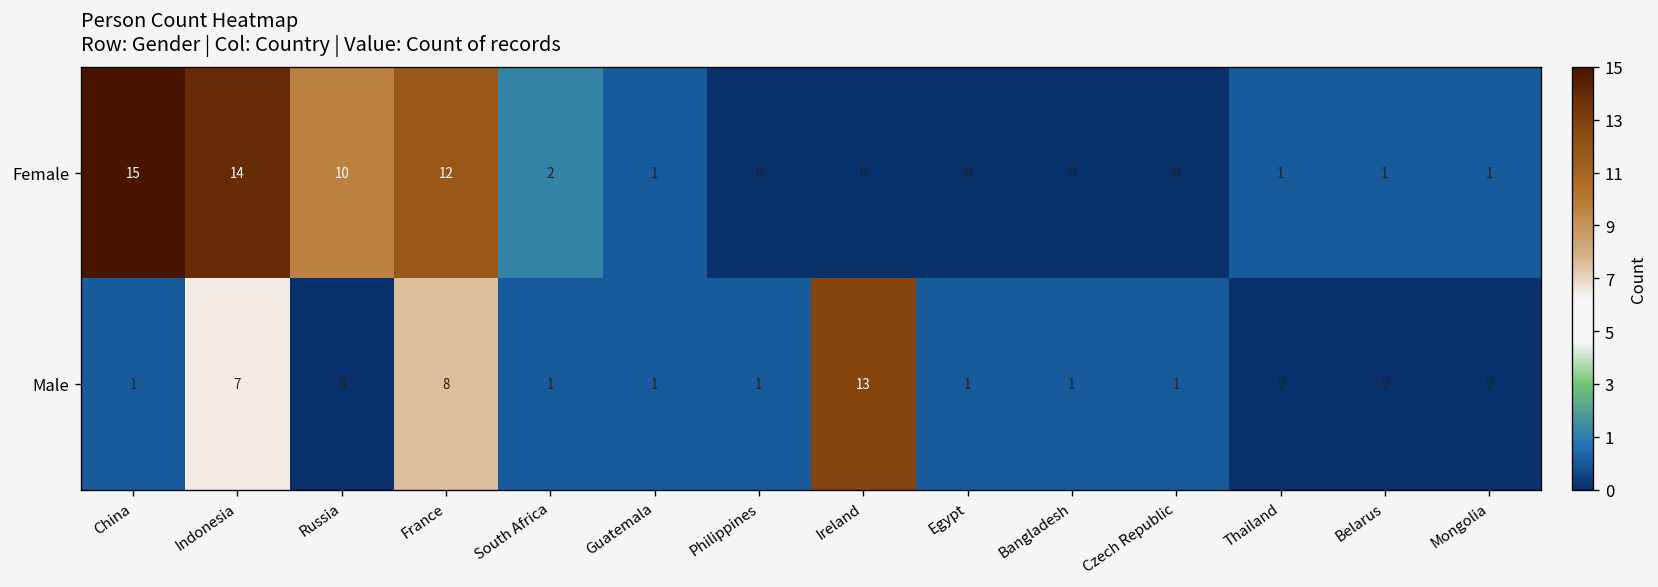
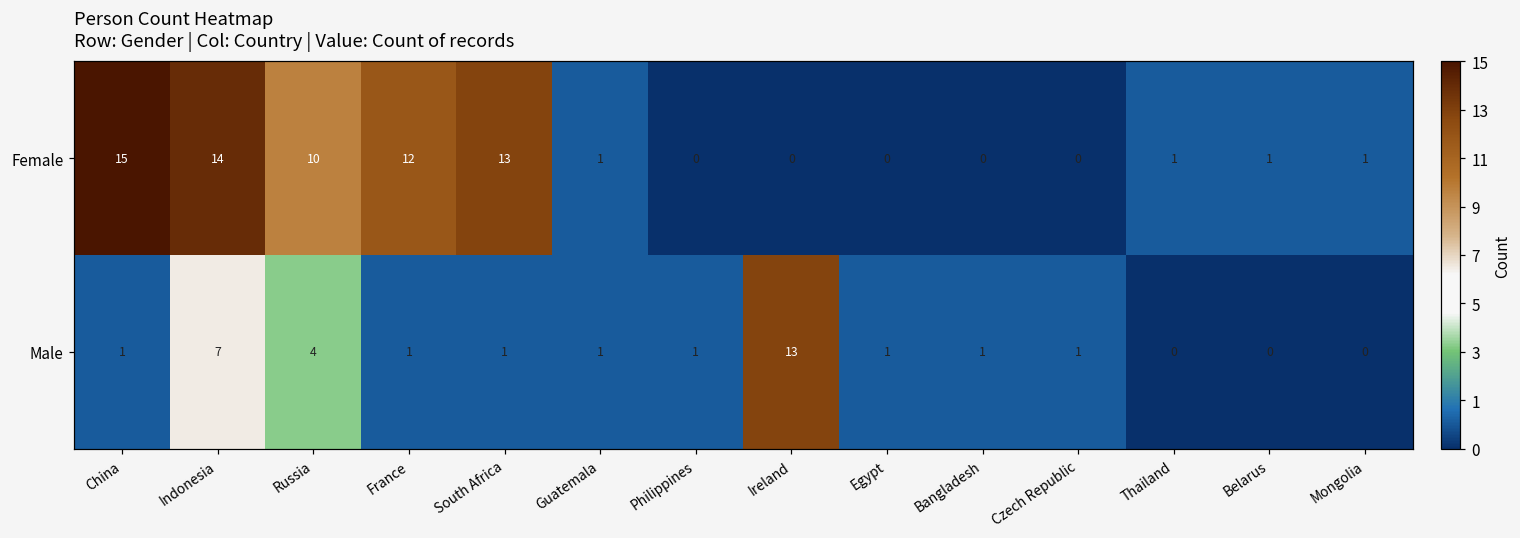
  {
    "Female": {
      "China": 15,
      "Indonesia": 14,
      "Russia": 10,
      "France": 12,
-     "South Africa": 2,
+     "South Africa": 13,
      "Guatemala": 1,
      "Philippines": 0,
      "Ireland": 0,
      "Egypt": 0,
      "Bangladesh": 0,
      "Czech Republic": 0,
      "Thailand": 1,
      "Belarus": 1,
      "Mongolia": 1
    },
    "Male": {
      "China": 1,
      "Indonesia": 7,
-     "Russia": 0,
-     "France": 8,
+     "Russia": 4,
+     "France": 1,
      "South Africa": 1,
      "Guatemala": 1,
      "Philippines": 1,
      "Ireland": 13,
      "Egypt": 1,
      "Bangladesh": 1,
      "Czech Republic": 1,
      "Thailand": 0,
      "Belarus": 0,
      "Mongolia": 0
    }
  }
